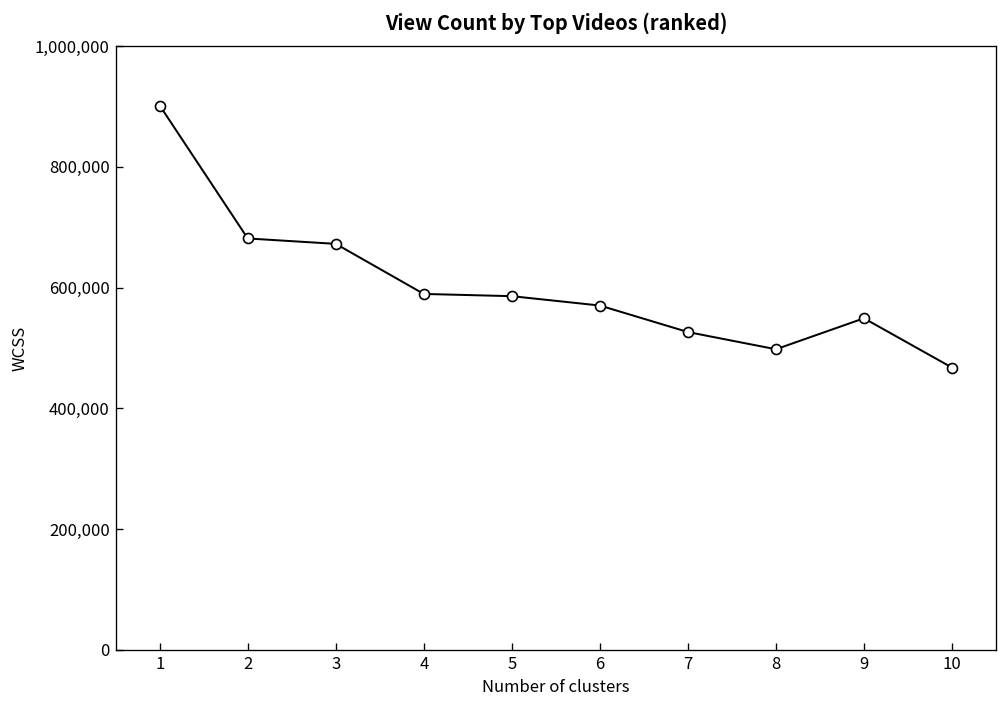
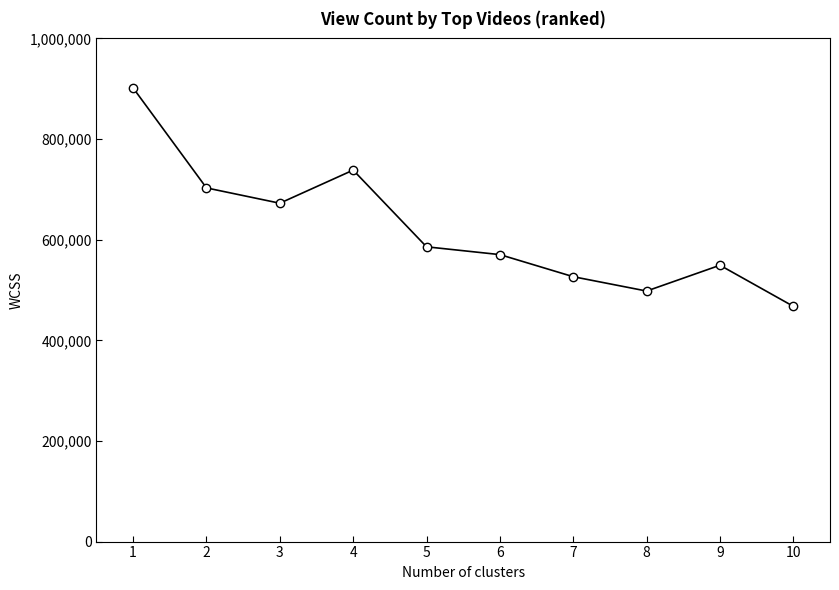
  {
    "1": "900,000",
-   "2": "680,000",
+   "2": "700,000",
    "3": "670,000",
-   "4": "590,000",
+   "4": "740,000",
    "5": "590,000",
    "6": "570,000",
    "7": "530,000",
    "8": "500,000",
    "9": "550,000",
    "10": "470,000"
  }
